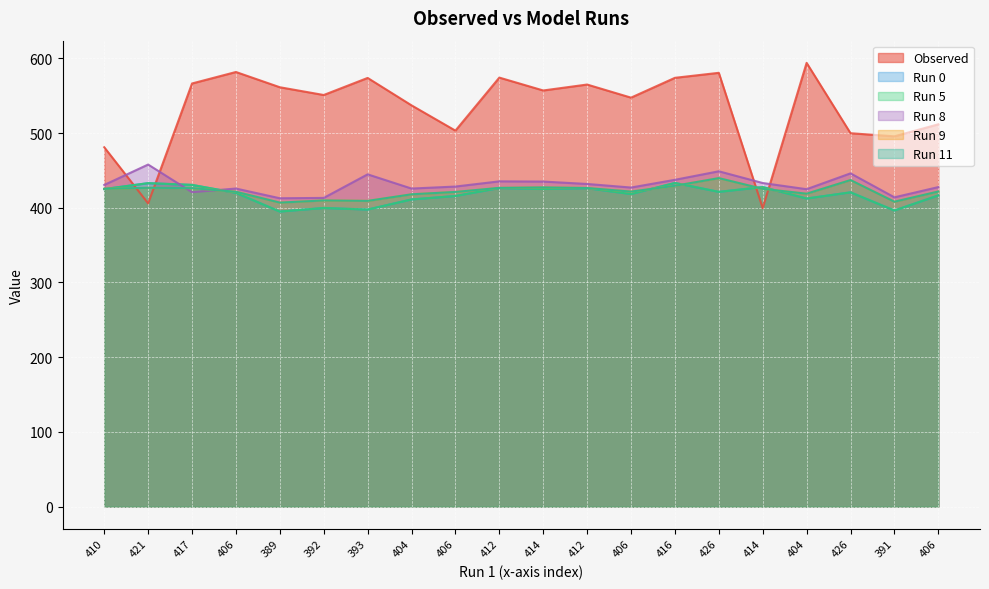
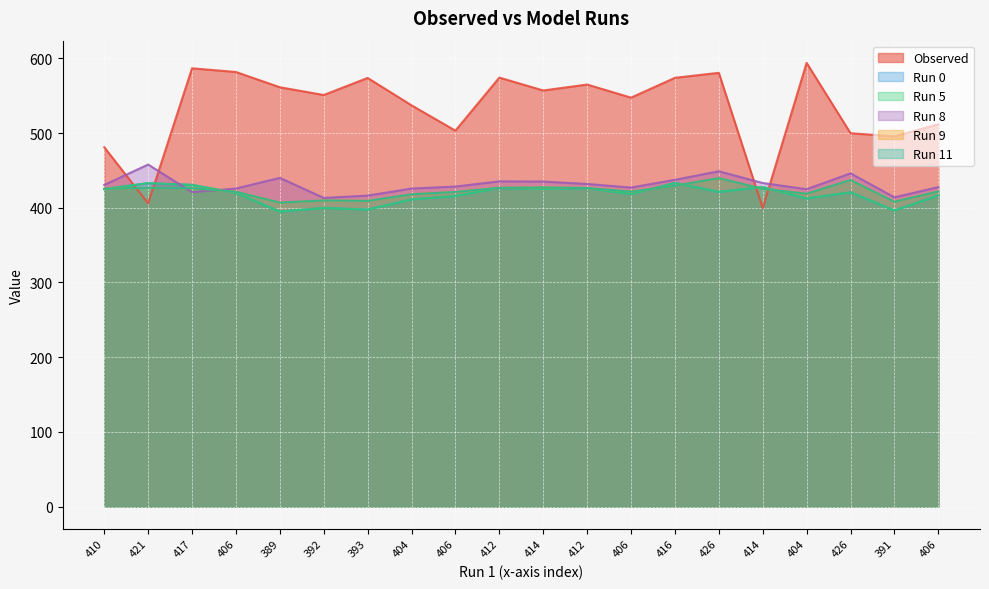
  {
    "Observed": {
      "410": 480,
      "421": 410,
-     "417": 570,
+     "417": 590,
      "389": 560,
      "392": 550,
      "393": 570,
      "416": 570
    },
    "Run 8": {
      "410": 430,
      "421": 460,
      "417": 420,
-     "389": 410,
-     "393": 440,
+     "389": 440,
+     "393": 420,
      "416": 440,
      "391": 410
    }
  }
